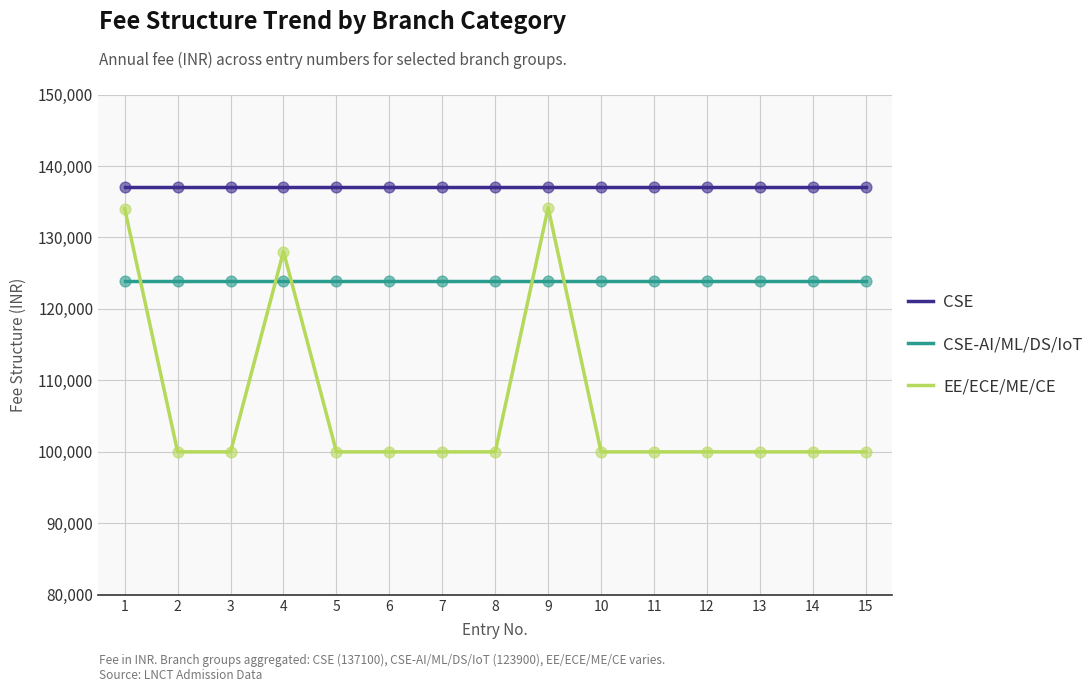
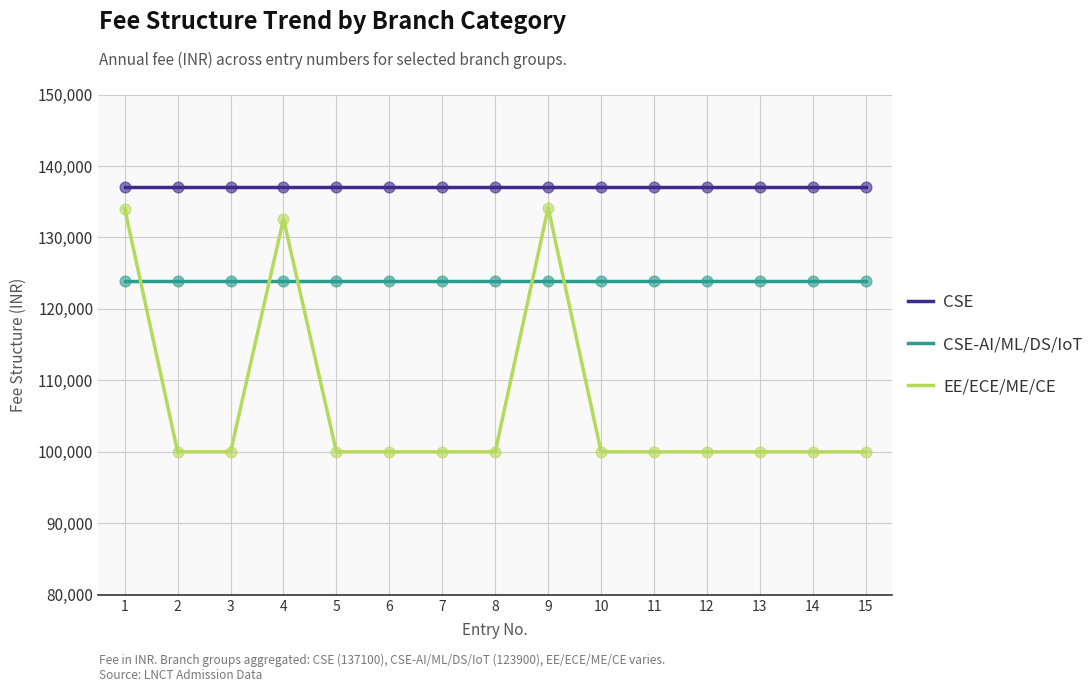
  {
    "CSE": {
      "1": "137,000",
      "2": "137,000",
      "3": "137,000",
      "4": "137,000",
      "5": "137,000",
      "6": "137,000",
      "7": "137,000",
      "8": "137,000",
      "9": "137,000",
      "10": "137,000",
      "11": "137,000",
      "12": "137,000",
      "13": "137,000",
      "14": "137,000",
      "15": "137,000"
    },
    "CSE-AI/ML/DS/IoT": {
      "1": "124,000",
      "2": "124,000",
      "3": "124,000",
      "4": "124,000",
      "5": "124,000",
      "6": "124,000",
      "7": "124,000",
      "8": "124,000",
      "9": "124,000",
      "10": "124,000",
      "11": "124,000",
      "12": "124,000",
      "13": "124,000",
      "14": "124,000",
      "15": "124,000"
    },
    "EE/ECE/ME/CE": {
      "1": "134,000",
      "2": "100,000",
      "3": "100,000",
-     "4": "128,000",
+     "4": "133,000",
      "5": "100,000",
      "6": "100,000",
      "7": "100,000",
      "8": "100,000",
      "9": "134,000",
      "10": "100,000",
      "11": "100,000",
      "12": "100,000",
      "13": "100,000",
      "14": "100,000",
      "15": "100,000"
    }
  }
